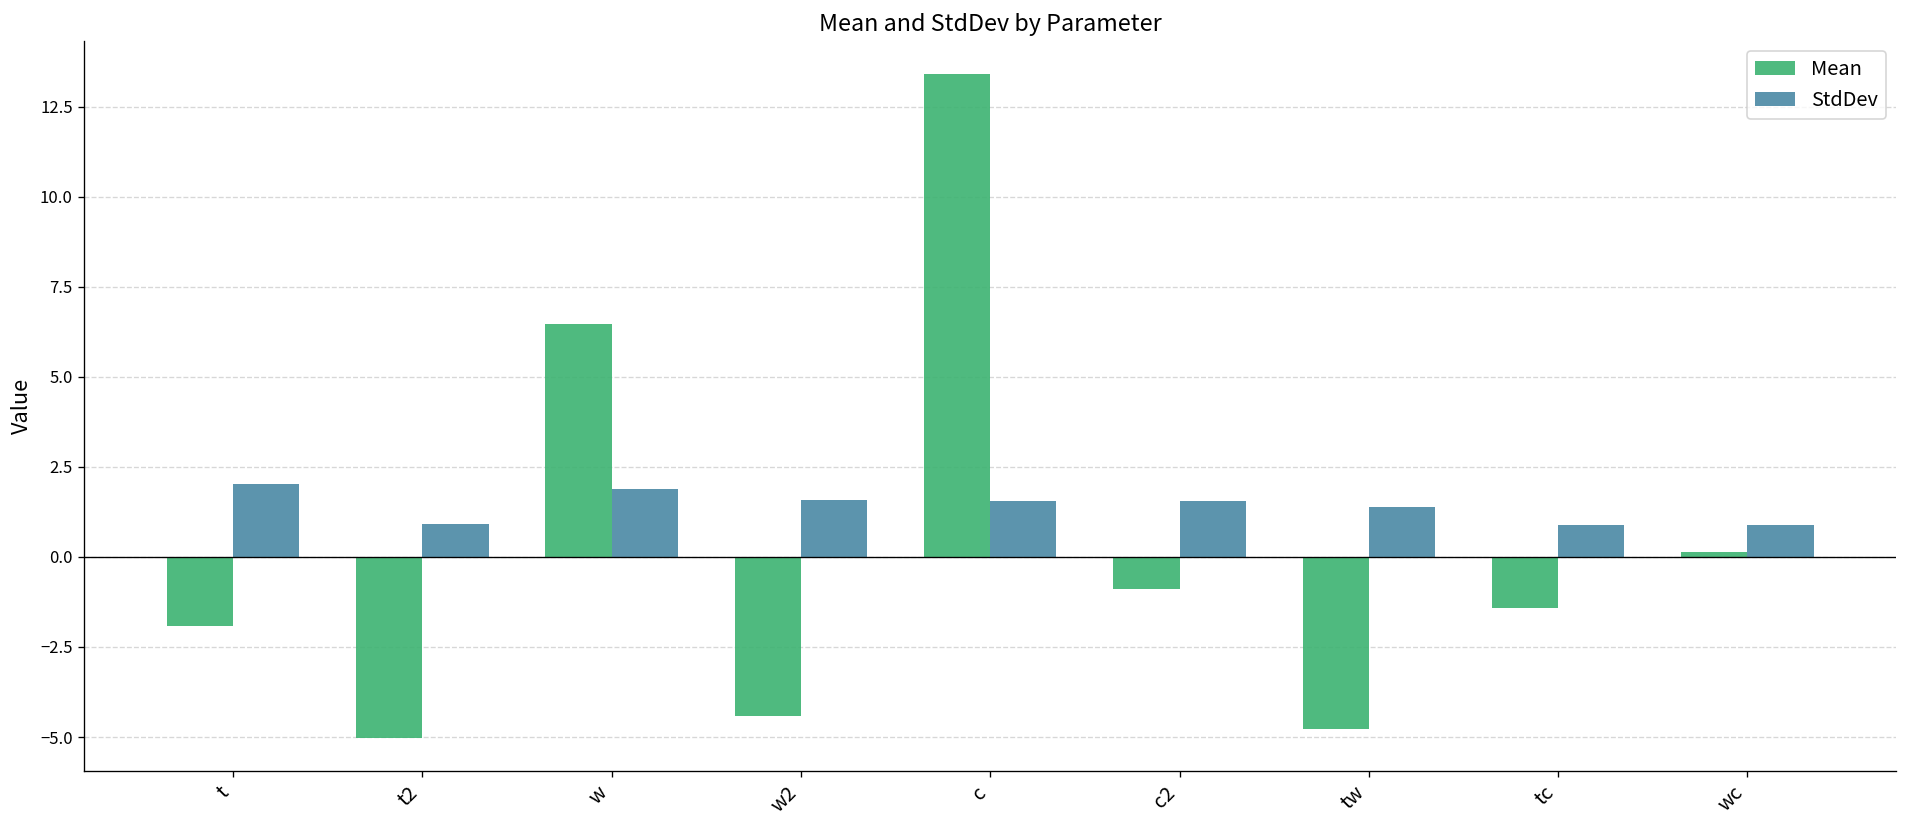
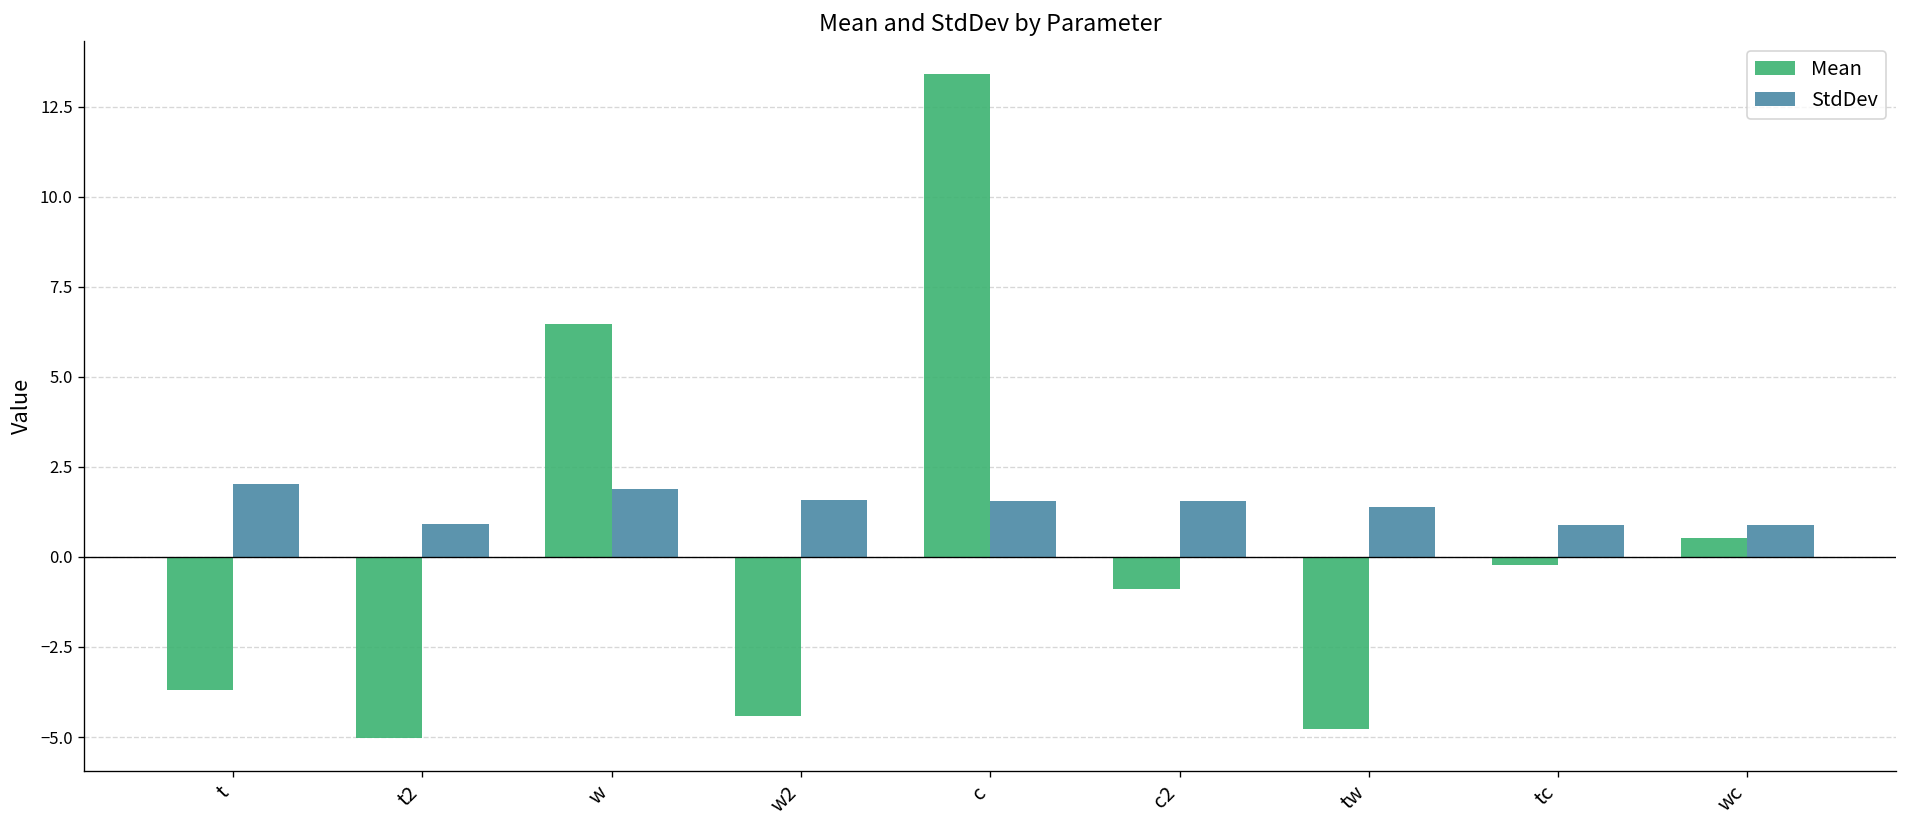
  {
    "Mean": {
-     "t": -1.9,
+     "t": -3.7,
      "t2": -5.0,
      "w": 6.5,
      "w2": -4.4,
      "c": 13.4,
      "c2": -0.9,
      "tw": -4.8,
-     "tc": -1.4,
-     "wc": 0.1
+     "tc": -0.2,
+     "wc": 0.5
    },
    "StdDev": {
      "t": 2.0,
      "t2": 0.9,
      "w": 1.9,
      "w2": 1.6,
      "c": 1.6,
      "c2": 1.5,
      "tw": 1.4,
      "tc": 0.9,
      "wc": 0.9
    }
  }
